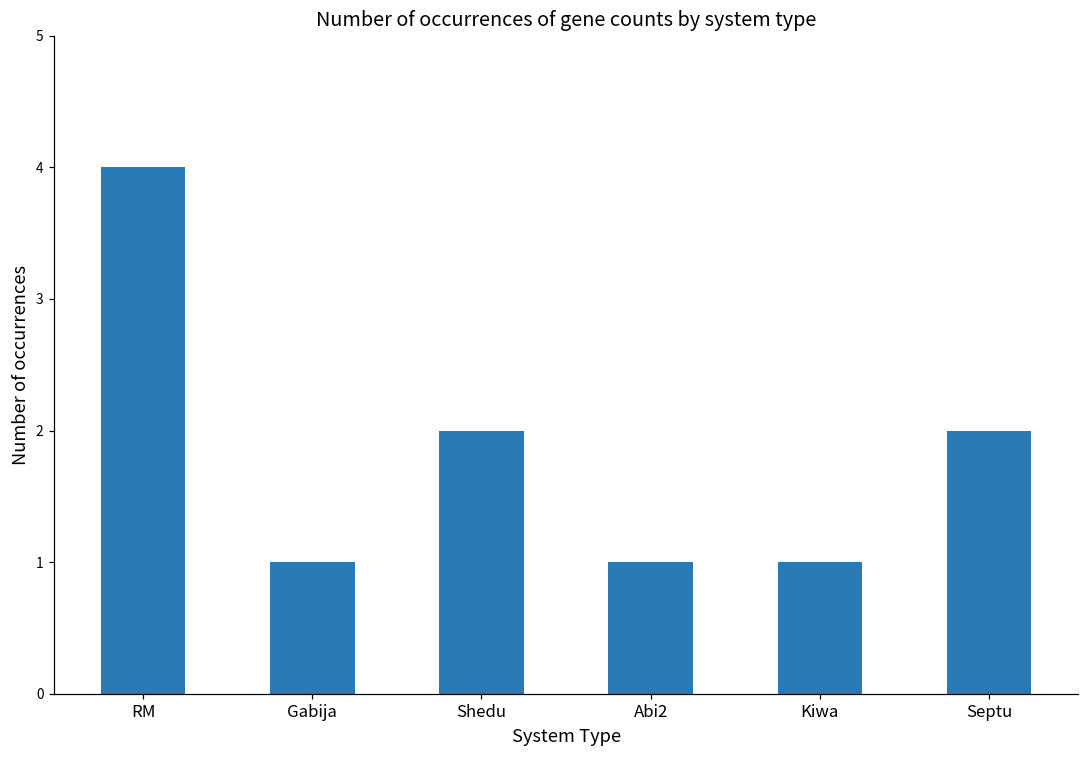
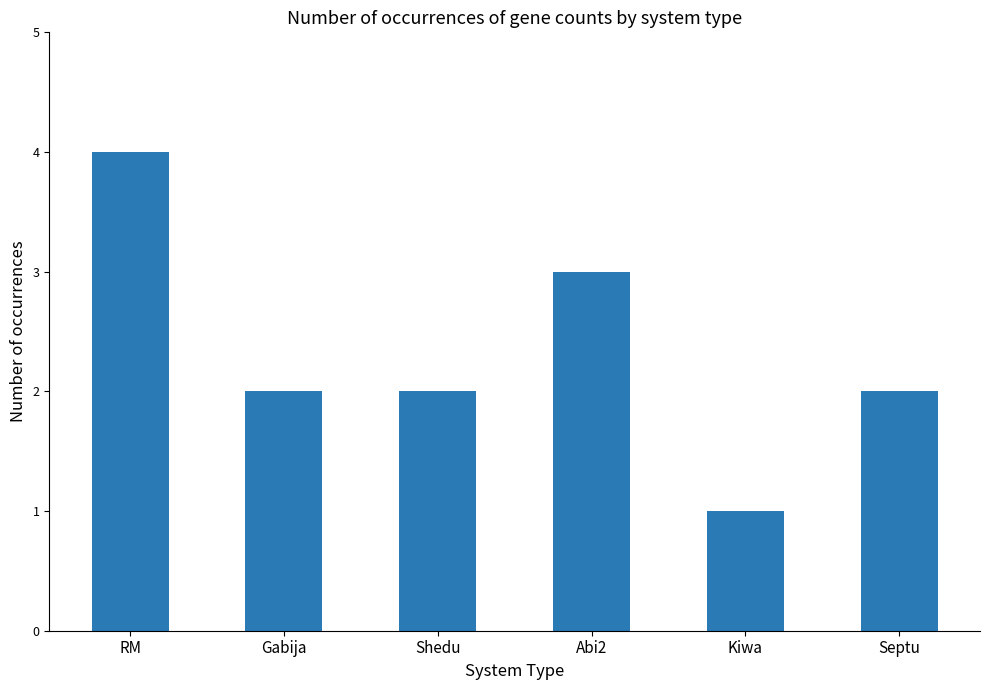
  {
    "RM": 4,
-   "Gabija": 1,
+   "Gabija": 2,
    "Shedu": 2,
-   "Abi2": 1,
+   "Abi2": 3,
    "Kiwa": 1,
    "Septu": 2
  }
